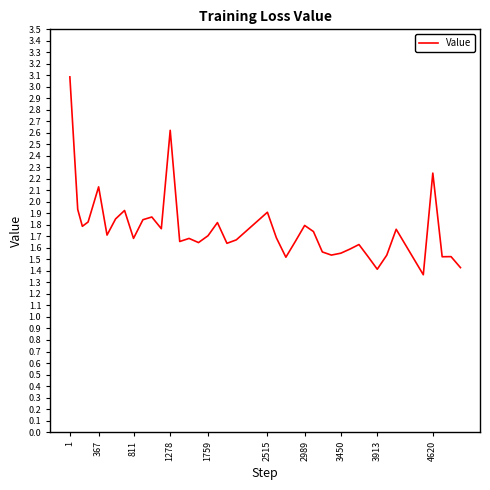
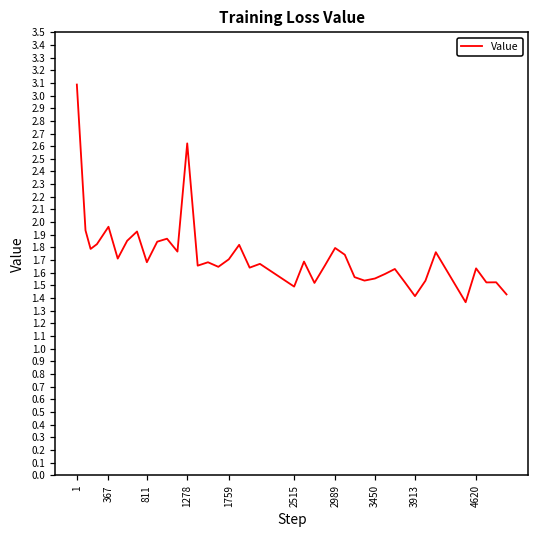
  {
    "1": 3.09,
-   "367": 2.13,
+   "367": 1.96,
    "811": 1.68,
    "1278": 2.62,
    "1759": 1.71,
-   "2515": 1.91,
+   "2515": 1.49,
    "2989": 1.80,
    "3450": 1.55,
    "3913": 1.41,
-   "4620": 2.25
+   "4620": 1.63
  }
